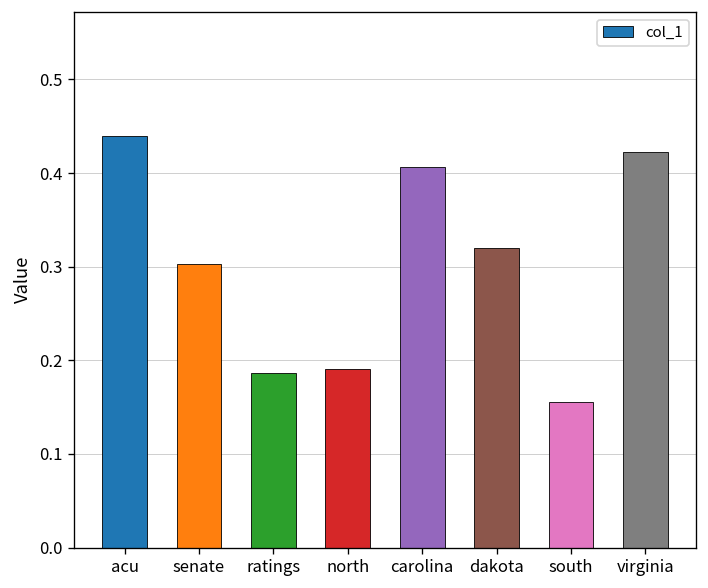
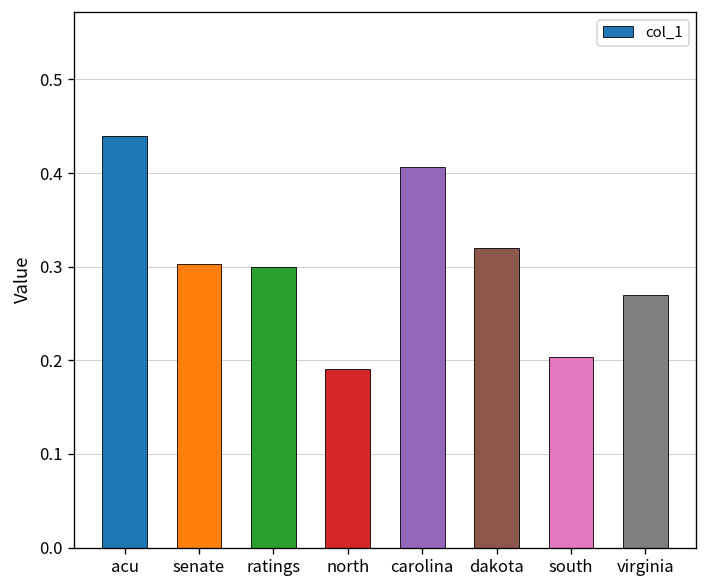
  {
    "acu": 0.44,
    "senate": 0.30,
-   "ratings": 0.19,
+   "ratings": 0.30,
    "north": 0.19,
    "carolina": 0.41,
    "dakota": 0.32,
-   "south": 0.16,
-   "virginia": 0.42
+   "south": 0.20,
+   "virginia": 0.27
  }
